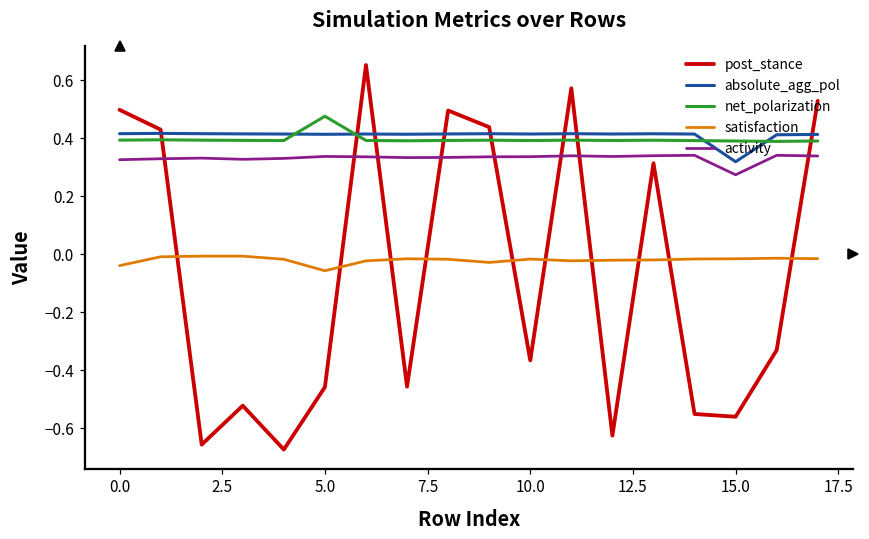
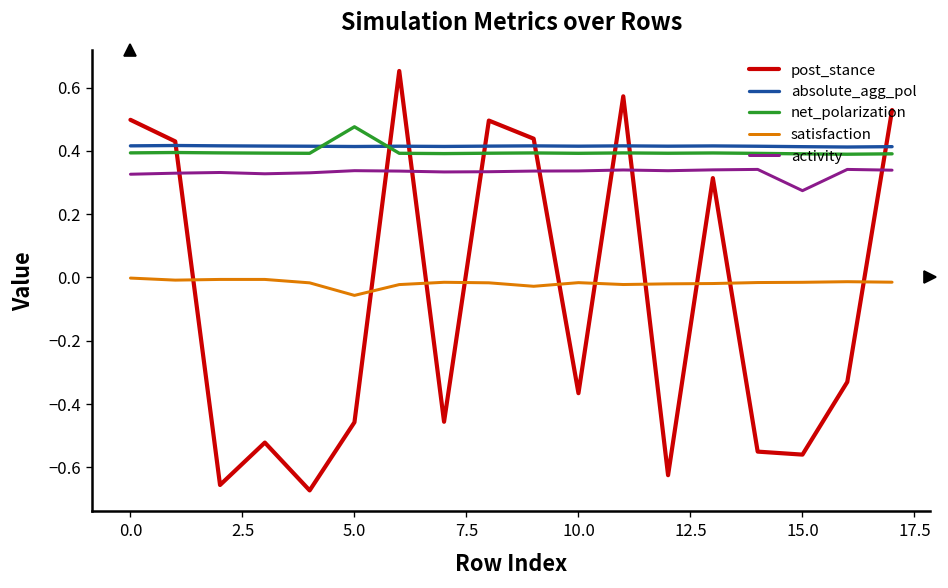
  {
    "post_stance": {
      "0.0": 0.50,
      "5.0": -0.46,
      "10.0": -0.37,
      "15.0": -0.56
    },
    "absolute_agg_pol": {
      "0.0": 0.42,
      "5.0": 0.41,
      "10.0": 0.41,
-     "15.0": 0.32
+     "15.0": 0.41
    },
    "net_polarization": {
      "0.0": 0.39,
      "5.0": 0.48,
      "10.0": 0.39,
      "15.0": 0.39
    },
    "satisfaction": {
-     "0.0": -0.04,
+     "0.0": 0.00,
      "5.0": -0.06,
      "10.0": -0.02,
      "15.0": -0.02
    },
    "activity": {
      "0.0": 0.33,
      "5.0": 0.34,
      "10.0": 0.34,
      "15.0": 0.27
    }
  }
